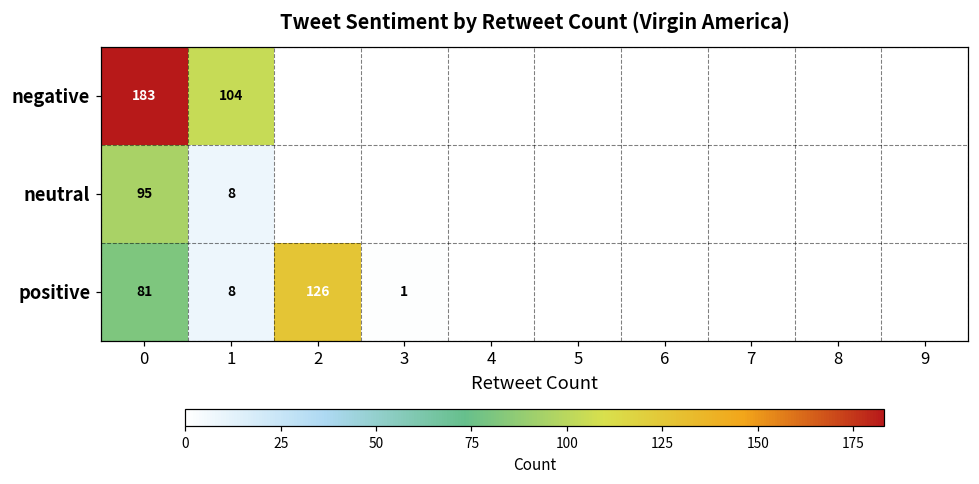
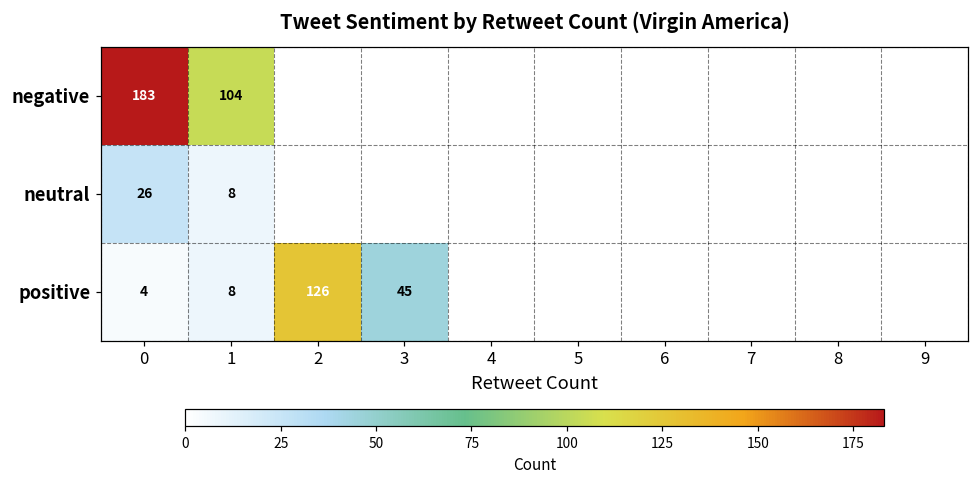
  {
    "negative": {
      "0": 183,
      "1": 104
    },
    "neutral": {
-     "0": 95,
+     "0": 26,
      "1": 8
    },
    "positive": {
-     "0": 81,
+     "0": 4,
      "1": 8,
      "2": 126,
-     "3": 1
+     "3": 45
    }
  }
